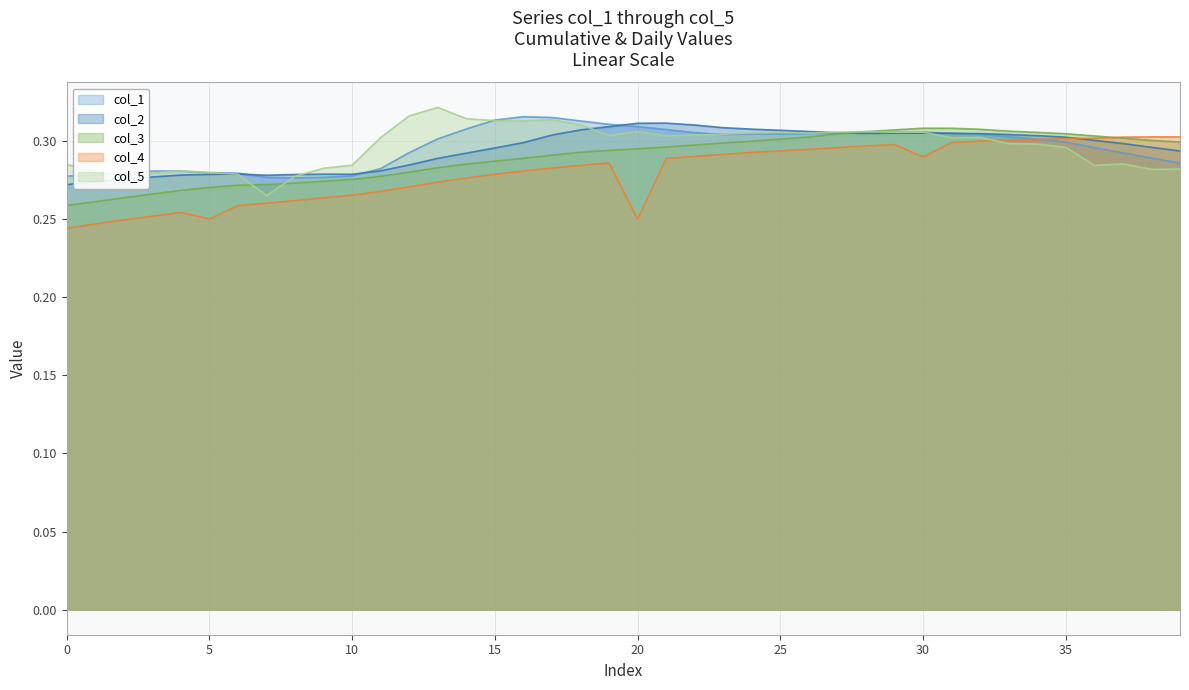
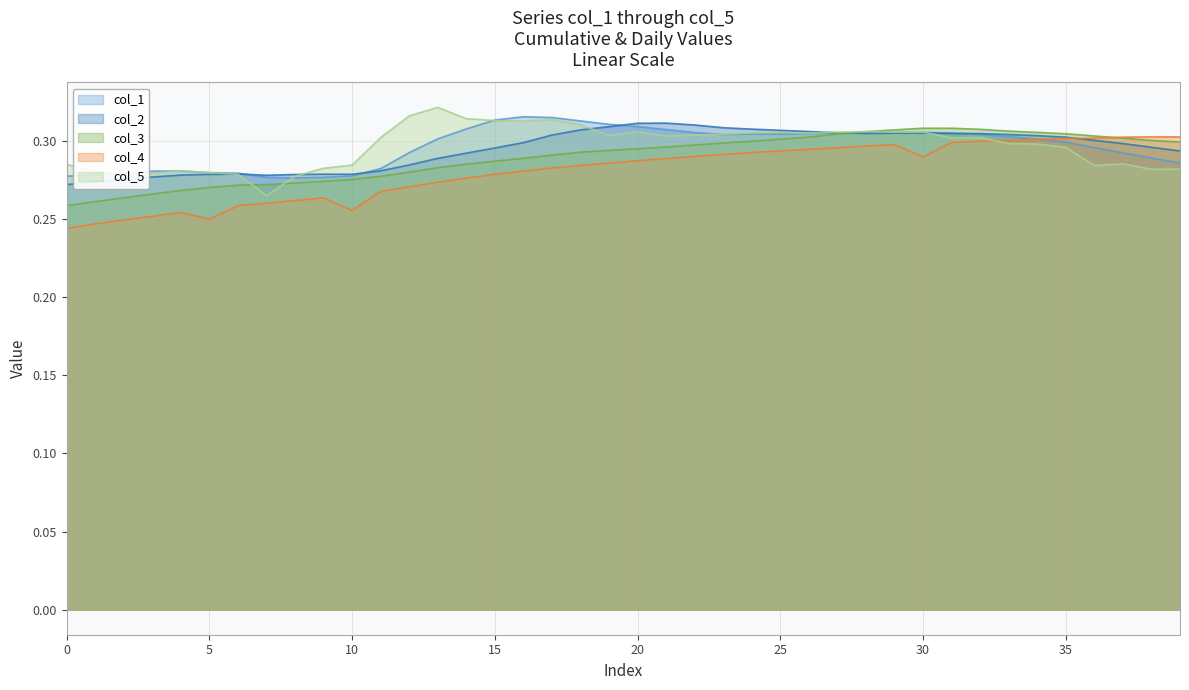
  {
    "col_4": {
      "0": 0.244,
      "5": 0.250,
-     "10": 0.265,
+     "10": 0.256,
      "15": 0.279,
-     "20": 0.250,
+     "20": 0.287,
      "25": 0.294,
      "30": 0.290
    }
  }
